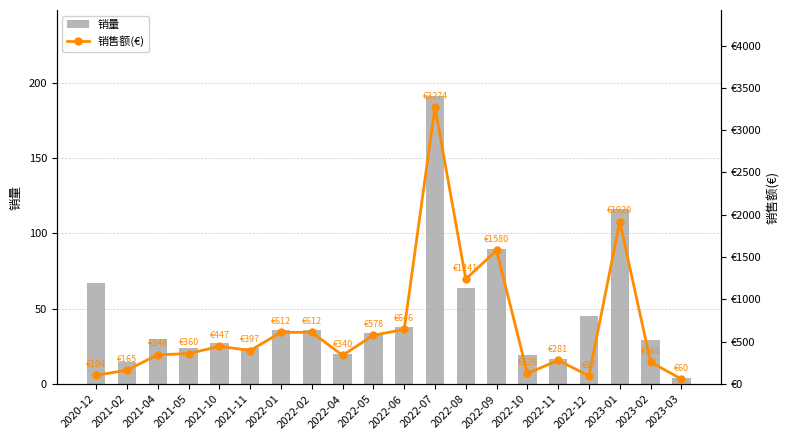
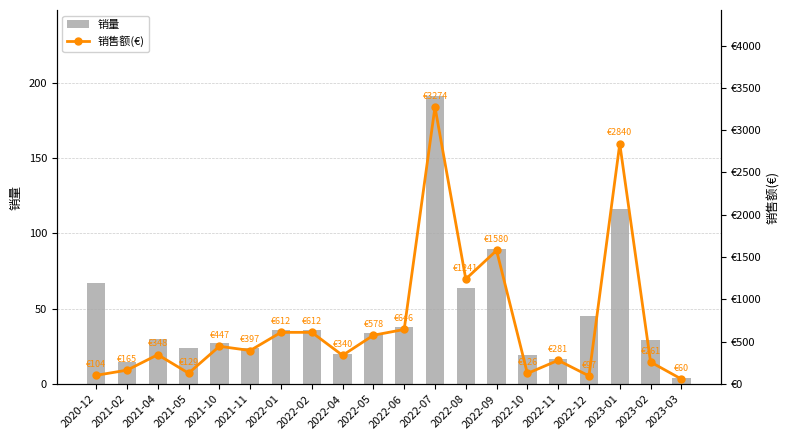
  {
    "销售额(€)": {
      "2020-12": "€104",
      "2021-02": "€165",
      "2021-04": "€348",
-     "2021-05": "€360",
+     "2021-05": "€129",
      "2021-10": "€447",
      "2021-11": "€397",
      "2022-01": "€612",
      "2022-02": "€612",
      "2022-04": "€340",
      "2022-05": "€578",
      "2022-06": "€646",
      "2022-07": "€3274",
      "2022-08": "€1241",
      "2022-09": "€1580",
      "2022-10": "€126",
      "2022-11": "€281",
      "2022-12": "€97",
-     "2023-01": "€1920",
+     "2023-01": "€2840",
      "2023-02": "€261",
      "2023-03": "€60"
    }
  }
